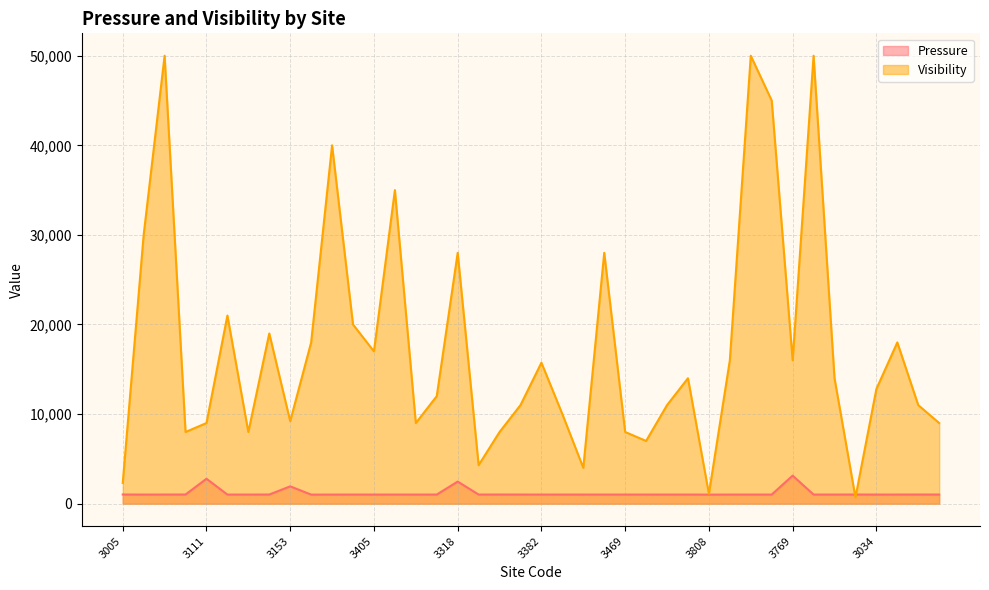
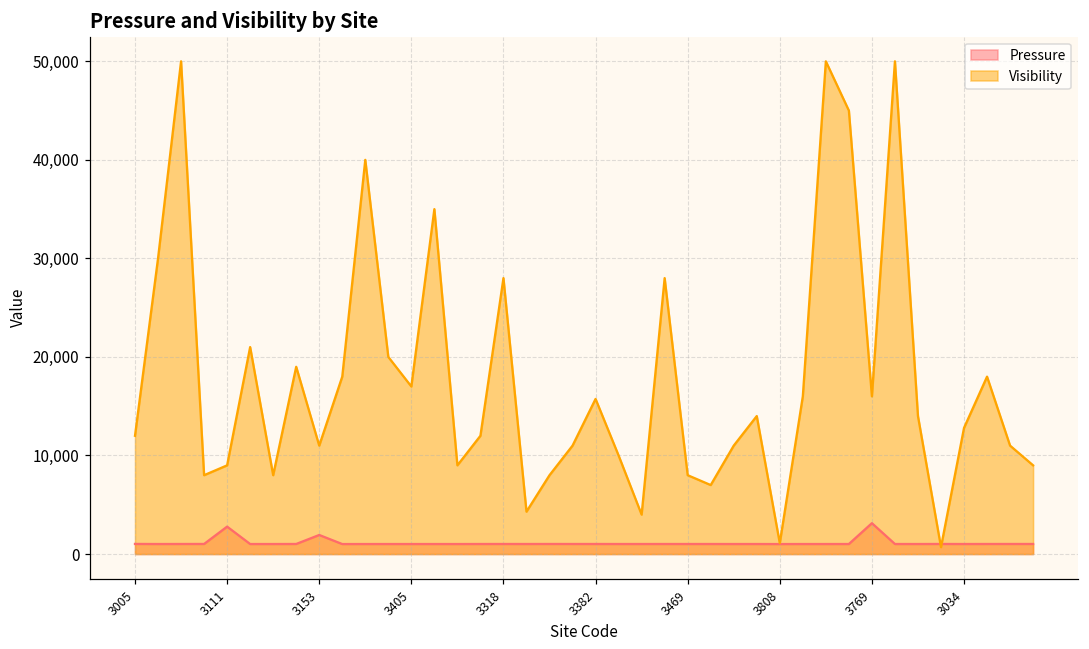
  {
    "Pressure": {
      "3005": "1,000",
      "3111": "3,000",
      "3153": "2,000",
-     "3318": "2,000",
+     "3318": "1,000",
      "3382": "1,000",
      "3769": "3,000",
      "3034": "1,000"
    },
    "Visibility": {
-     "3005": "2,000",
+     "3005": "12,000",
      "3111": "9,000",
-     "3153": "9,000",
+     "3153": "11,000",
      "3318": "28,000",
      "3382": "16,000",
      "3769": "16,000",
      "3034": "13,000"
    }
  }
